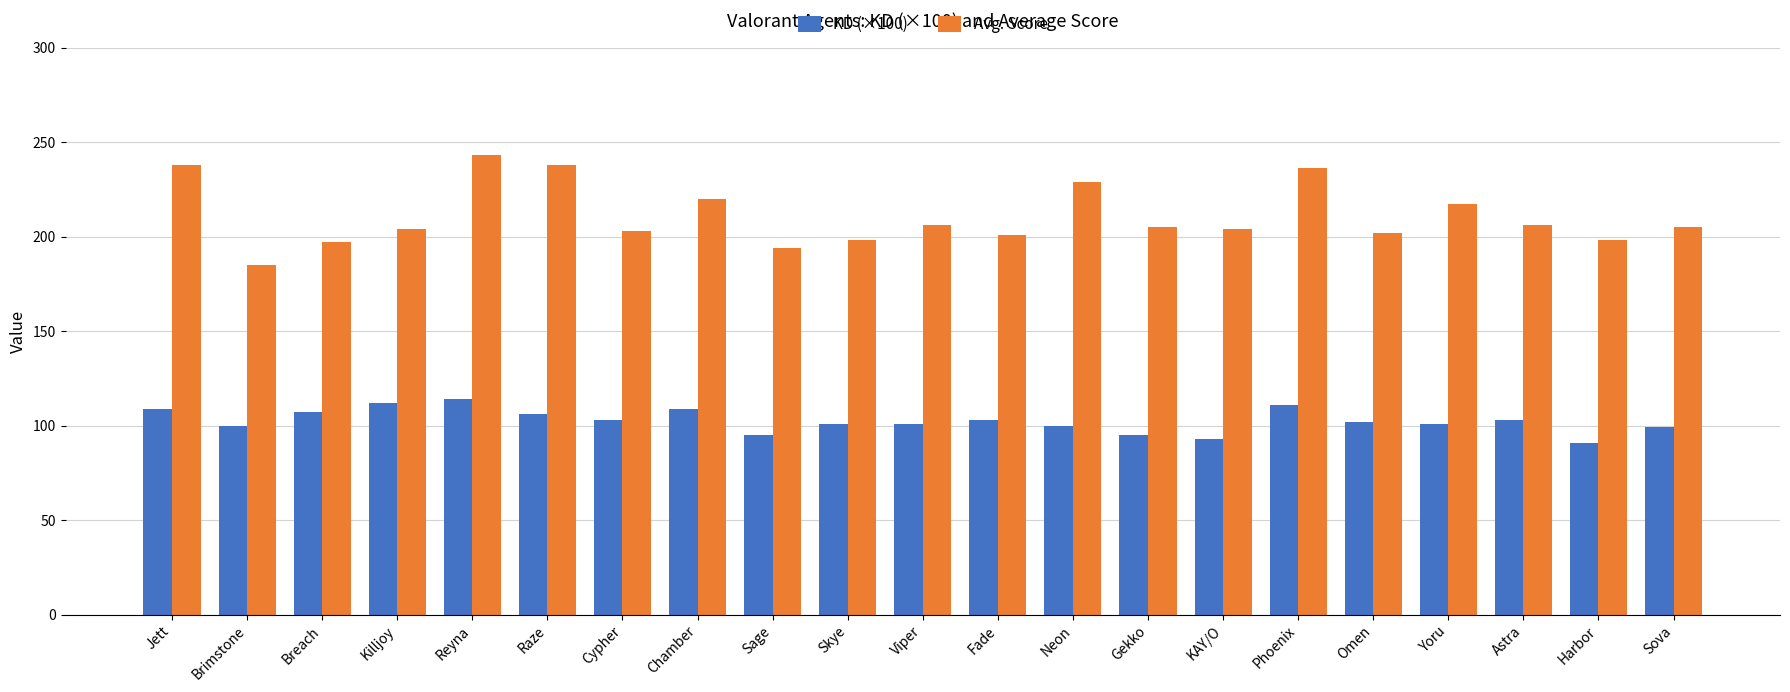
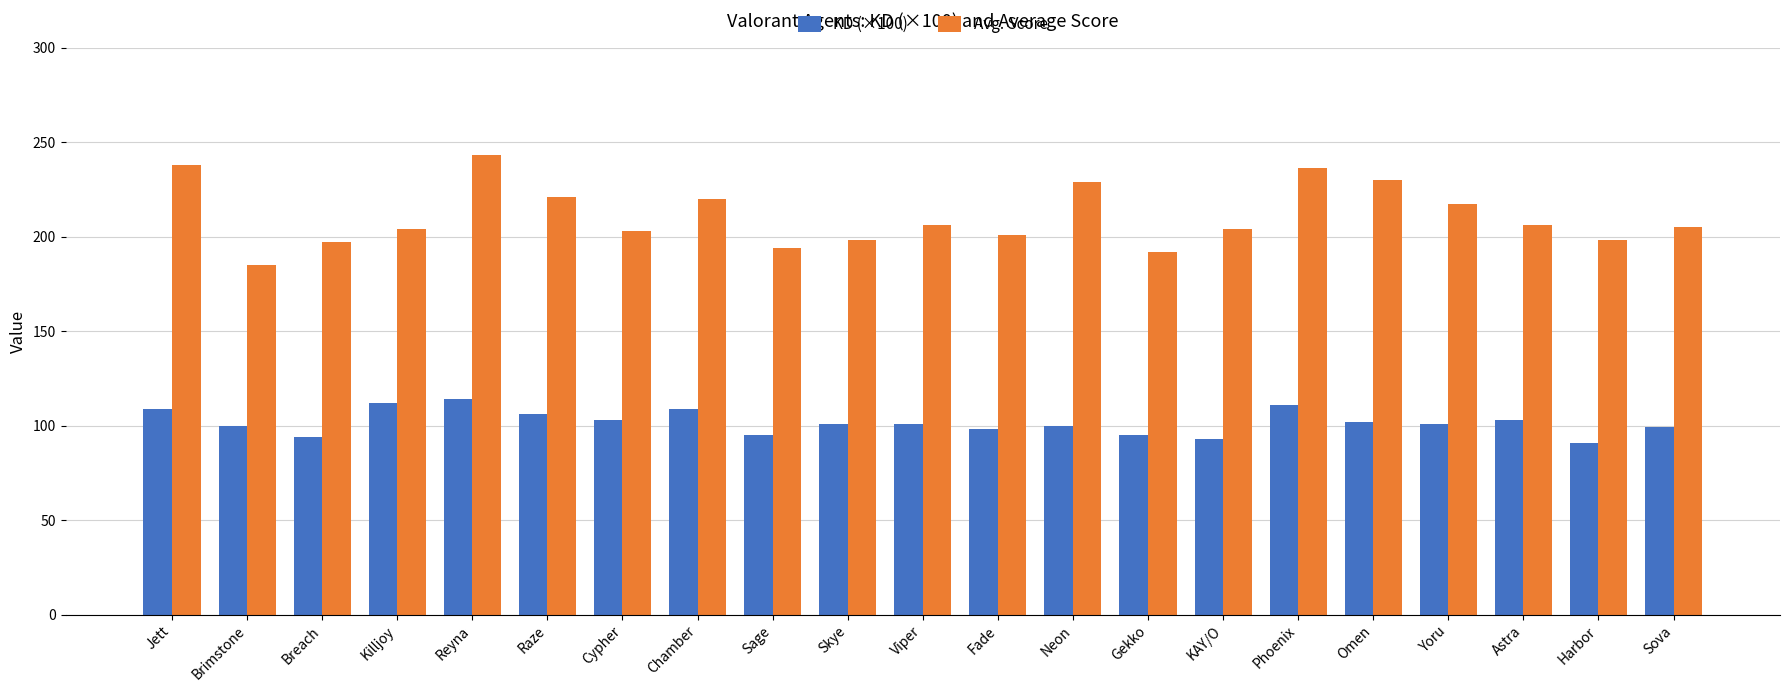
  {
    "KD (×100)": {
      "Jett": 109,
      "Brimstone": 100,
-     "Breach": 107,
+     "Breach": 94,
      "Killjoy": 112,
      "Reyna": 114,
      "Raze": 106,
      "Cypher": 103,
      "Chamber": 109,
      "Sage": 95,
      "Skye": 101,
      "Viper": 101,
-     "Fade": 103,
+     "Fade": 98,
      "Neon": 100,
      "Gekko": 95,
      "KAY/O": 93,
      "Phoenix": 111,
      "Omen": 102,
      "Yoru": 101,
      "Astra": 103,
      "Harbor": 91,
      "Sova": 99
    },
    "Avg. Score": {
      "Jett": 238,
      "Brimstone": 185,
      "Breach": 197,
      "Killjoy": 204,
      "Reyna": 243,
-     "Raze": 238,
+     "Raze": 221,
      "Cypher": 203,
      "Chamber": 220,
      "Sage": 194,
      "Skye": 198,
      "Viper": 206,
      "Fade": 201,
      "Neon": 229,
-     "Gekko": 205,
+     "Gekko": 192,
      "KAY/O": 204,
      "Phoenix": 236,
-     "Omen": 202,
+     "Omen": 230,
      "Yoru": 217,
      "Astra": 206,
      "Harbor": 198,
      "Sova": 205
    }
  }
